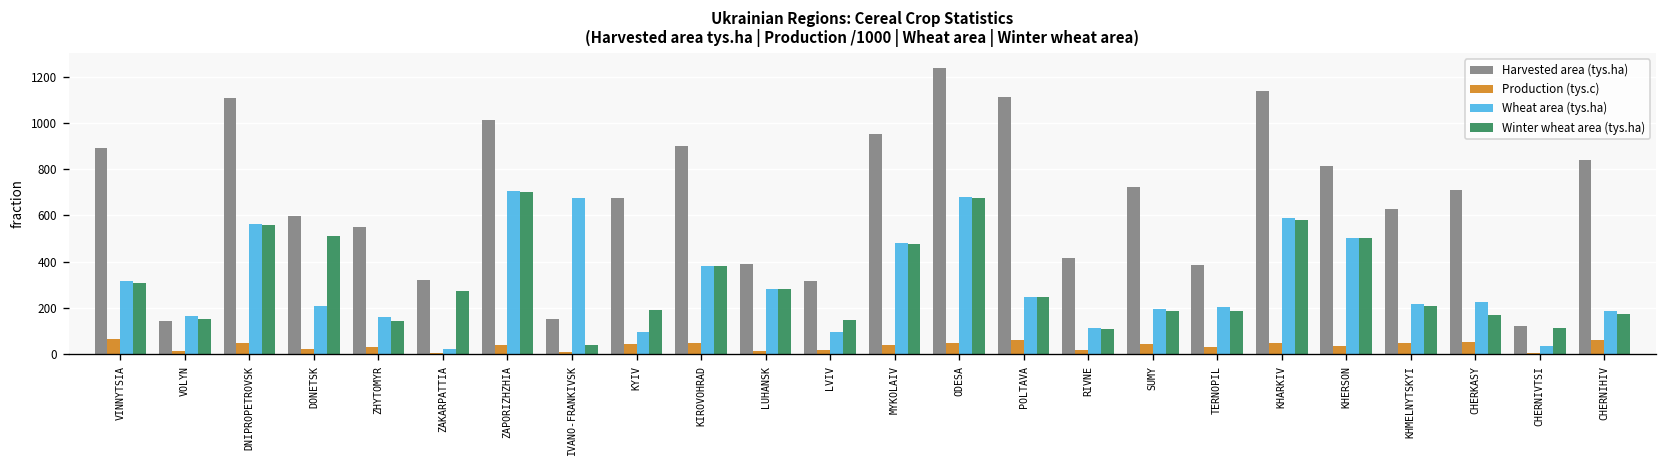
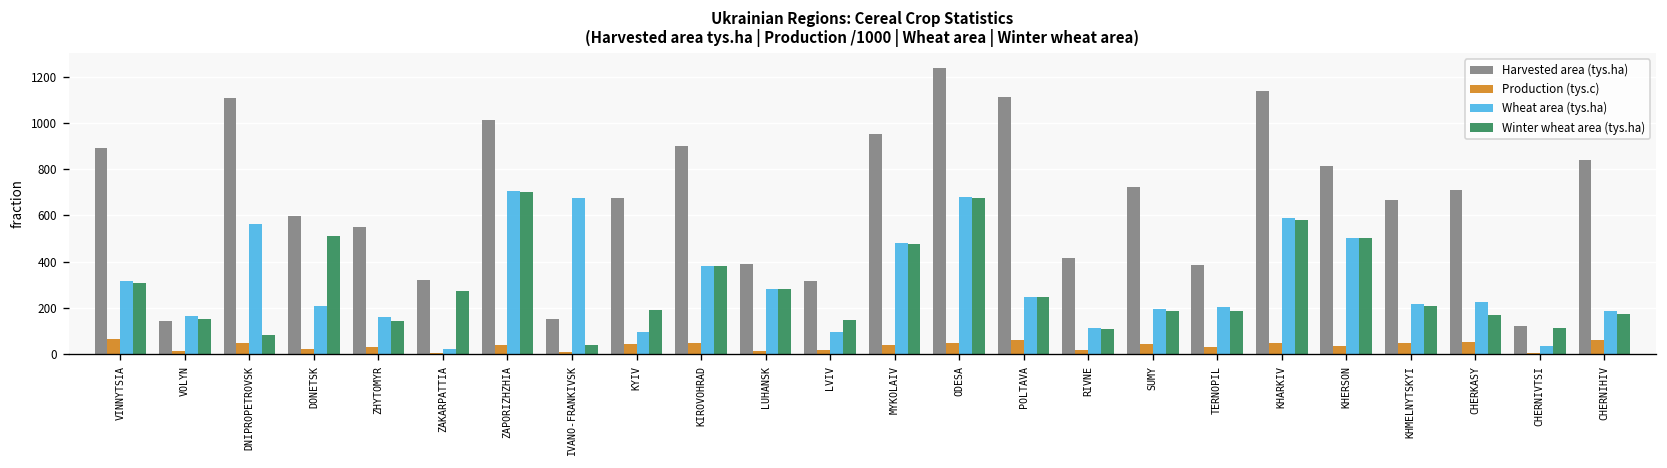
  {
    "Harvested area (tys.ha)": {
      "VINNYTSIA": 890,
      "VOLYN": 150,
      "DNIPROPETROVSK": 1110,
      "DONETSK": 600,
      "ZHYTOMYR": 550,
      "ZAKARPATTIA": 320,
      "ZAPORIZHZHIA": 1010,
      "IVANO-FRANKIVSK": 150,
      "KYIV": 680,
      "KIROVOHRAD": 900,
      "LUHANSK": 390,
      "LVIV": 320,
      "MYKOLAIV": 950,
      "ODESA": 1240,
      "POLTAVA": 1110,
      "RIVNE": 420,
      "SUMY": 720,
      "TERNOPIL": 390,
      "KHARKIV": 1140,
      "KHERSON": 810,
-     "KHMELNYTSKYI": 630,
+     "KHMELNYTSKYI": 670,
      "CHERKASY": 710,
      "CHERNIVTSI": 120,
      "CHERNIHIV": 840
    },
    "Production (tys.c)": {
      "VINNYTSIA": 70,
      "VOLYN": 20,
      "DNIPROPETROVSK": 50,
      "DONETSK": 20,
      "ZHYTOMYR": 30,
      "ZAPORIZHZHIA": 40,
      "KYIV": 50,
      "KIROVOHRAD": 50,
      "LUHANSK": 10,
      "LVIV": 20,
      "MYKOLAIV": 40,
      "ODESA": 50,
      "POLTAVA": 60,
      "RIVNE": 20,
      "SUMY": 40,
      "TERNOPIL": 30,
      "KHARKIV": 50,
      "KHERSON": 40,
      "KHMELNYTSKYI": 50,
      "CHERKASY": 50,
      "CHERNIHIV": 60
    },
    "Wheat area (tys.ha)": {
      "VINNYTSIA": 320,
      "VOLYN": 170,
      "DNIPROPETROVSK": 560,
      "DONETSK": 210,
      "ZHYTOMYR": 160,
      "ZAKARPATTIA": 20,
      "ZAPORIZHZHIA": 710,
      "IVANO-FRANKIVSK": 670,
      "KYIV": 100,
      "KIROVOHRAD": 380,
      "LUHANSK": 280,
      "LVIV": 100,
      "MYKOLAIV": 480,
      "ODESA": 680,
      "POLTAVA": 250,
      "RIVNE": 110,
      "SUMY": 200,
      "TERNOPIL": 210,
      "KHARKIV": 590,
      "KHERSON": 500,
      "KHMELNYTSKYI": 220,
      "CHERKASY": 230,
      "CHERNIVTSI": 30,
      "CHERNIHIV": 190
    },
    "Winter wheat area (tys.ha)": {
      "VINNYTSIA": 310,
      "VOLYN": 150,
-     "DNIPROPETROVSK": 560,
+     "DNIPROPETROVSK": 80,
      "DONETSK": 510,
      "ZHYTOMYR": 140,
      "ZAKARPATTIA": 270,
      "ZAPORIZHZHIA": 700,
      "IVANO-FRANKIVSK": 40,
      "KYIV": 190,
      "KIROVOHRAD": 380,
      "LUHANSK": 280,
      "LVIV": 150,
      "MYKOLAIV": 480,
      "ODESA": 670,
      "POLTAVA": 250,
      "RIVNE": 110,
      "SUMY": 190,
      "TERNOPIL": 190,
      "KHARKIV": 580,
      "KHERSON": 500,
      "KHMELNYTSKYI": 210,
      "CHERKASY": 170,
      "CHERNIVTSI": 110,
      "CHERNIHIV": 170
    }
  }
